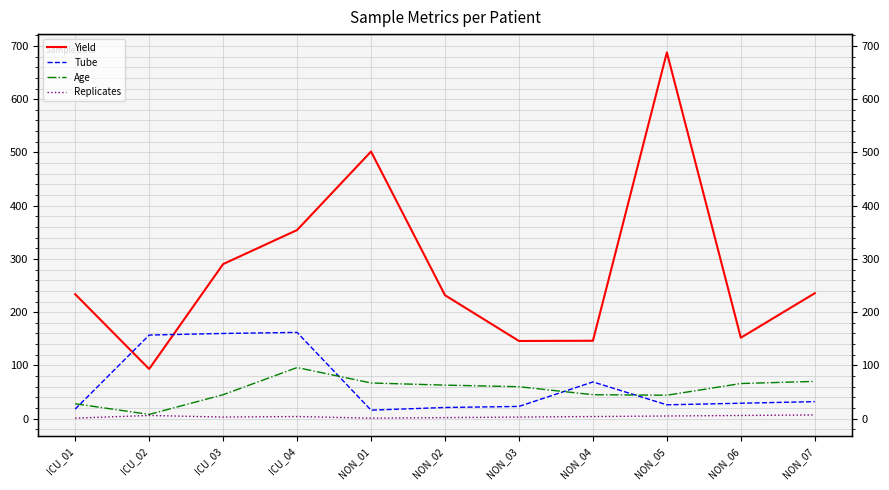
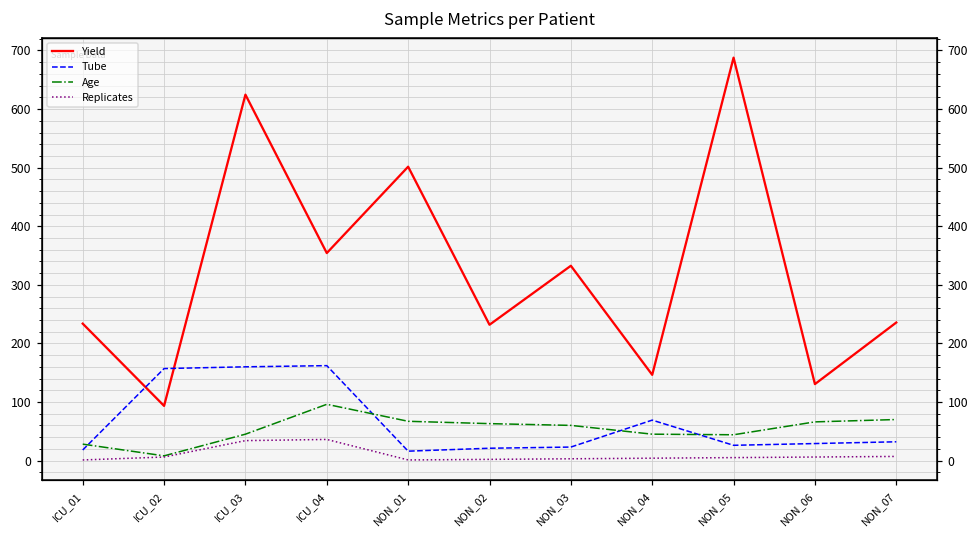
  {
    "Yield": {
      "ICU_01": 230,
      "ICU_02": 90,
-     "ICU_03": 290,
+     "ICU_03": 620,
      "ICU_04": 350,
      "NON_01": 500,
      "NON_02": 230,
-     "NON_03": 150,
+     "NON_03": 330,
      "NON_04": 150,
      "NON_05": 690,
-     "NON_06": 150,
+     "NON_06": 130,
      "NON_07": 240
    },
    "Tube": {
      "ICU_01": 20,
      "ICU_02": 160,
      "ICU_03": 160,
      "ICU_04": 160,
      "NON_01": 20,
      "NON_02": 20,
      "NON_03": 20,
      "NON_04": 70,
      "NON_05": 30,
      "NON_06": 30,
      "NON_07": 30
    },
    "Age": {
      "ICU_01": 30,
      "ICU_03": 50,
      "ICU_04": 100,
      "NON_01": 70,
      "NON_02": 60,
      "NON_03": 60,
      "NON_04": 50,
      "NON_05": 40,
      "NON_06": 70,
      "NON_07": 70
    },
    "Replicates": {
      "ICU_01": 0,
-     "ICU_03": 0,
-     "ICU_04": 0,
+     "ICU_03": 30,
+     "ICU_04": 40,
      "NON_01": 0,
      "NON_02": 0,
      "NON_03": 0,
      "NON_04": 0,
      "NON_05": 10,
      "NON_06": 10,
      "NON_07": 10
    }
  }
